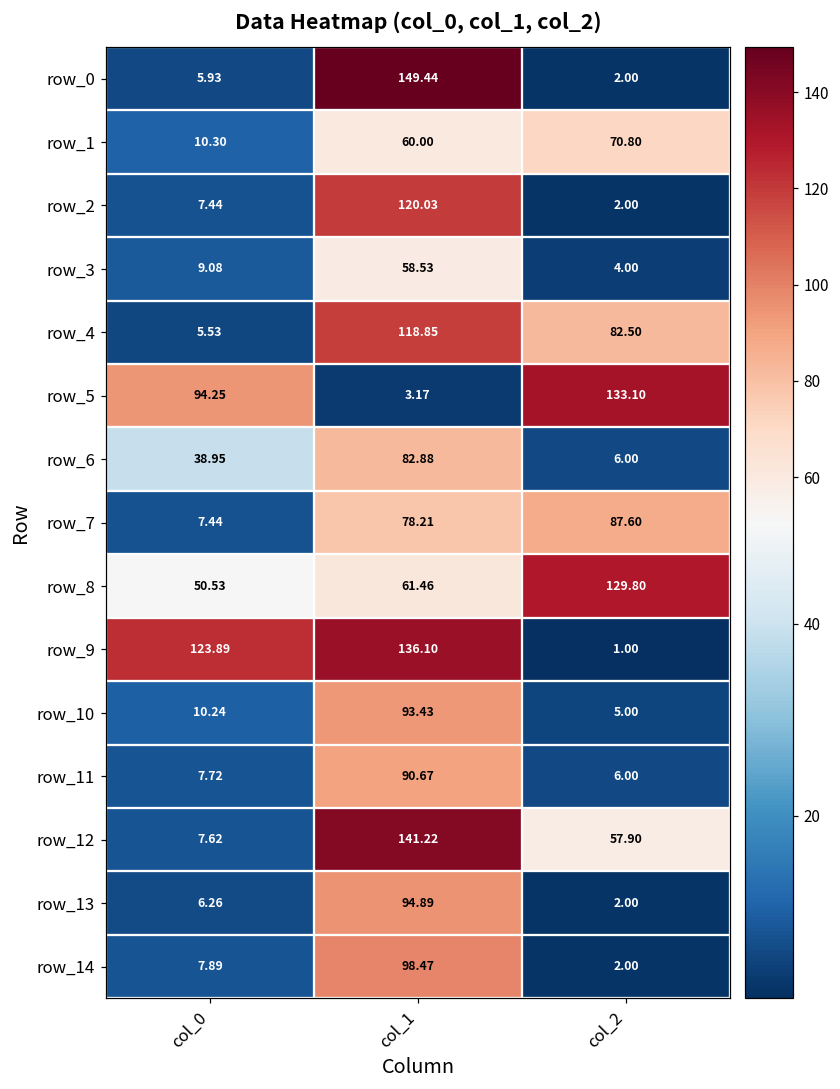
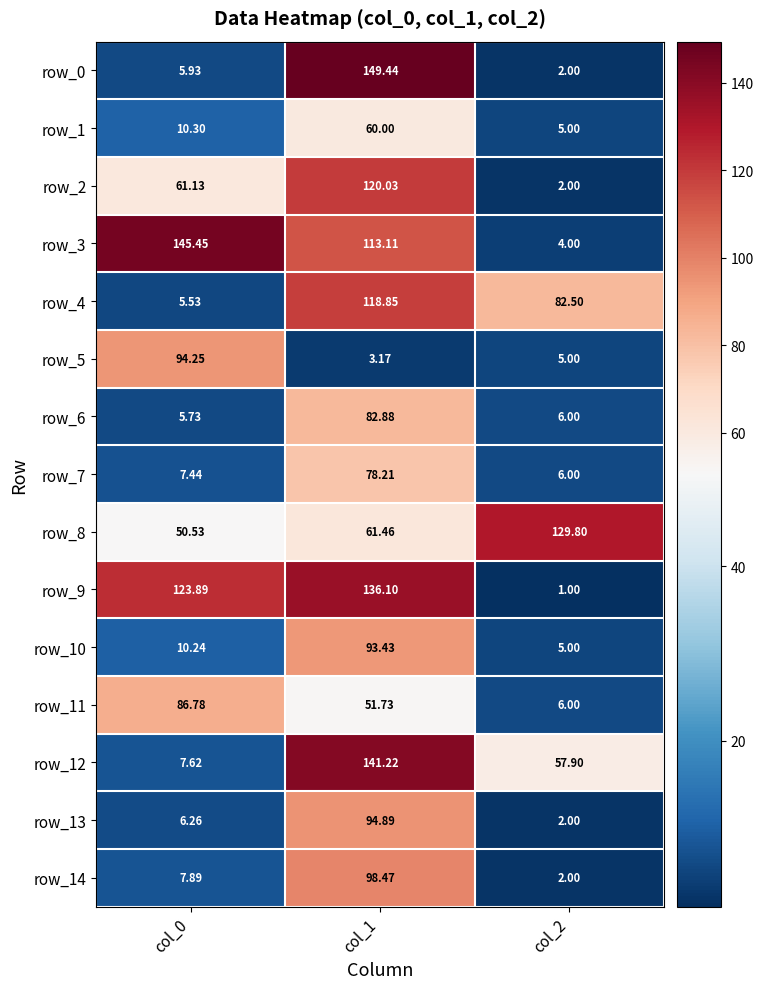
  {
    "row_0": {
      "col_0": 5.93,
      "col_1": 149.44,
      "col_2": 2.00
    },
    "row_1": {
      "col_0": 10.30,
      "col_1": 60.00,
-     "col_2": 70.80
+     "col_2": 5.00
    },
    "row_2": {
-     "col_0": 7.44,
+     "col_0": 61.13,
      "col_1": 120.03,
      "col_2": 2.00
    },
    "row_3": {
-     "col_0": 9.08,
-     "col_1": 58.53,
+     "col_0": 145.45,
+     "col_1": 113.11,
      "col_2": 4.00
    },
    "row_4": {
      "col_0": 5.53,
      "col_1": 118.85,
      "col_2": 82.50
    },
    "row_5": {
      "col_0": 94.25,
      "col_1": 3.17,
-     "col_2": 133.10
+     "col_2": 5.00
    },
    "row_6": {
-     "col_0": 38.95,
+     "col_0": 5.73,
      "col_1": 82.88,
      "col_2": 6.00
    },
    "row_7": {
      "col_0": 7.44,
      "col_1": 78.21,
-     "col_2": 87.60
+     "col_2": 6.00
    },
    "row_8": {
      "col_0": 50.53,
      "col_1": 61.46,
      "col_2": 129.80
    },
    "row_9": {
      "col_0": 123.89,
      "col_1": 136.10,
      "col_2": 1.00
    },
    "row_10": {
      "col_0": 10.24,
      "col_1": 93.43,
      "col_2": 5.00
    },
    "row_11": {
-     "col_0": 7.72,
-     "col_1": 90.67,
+     "col_0": 86.78,
+     "col_1": 51.73,
      "col_2": 6.00
    },
    "row_12": {
      "col_0": 7.62,
      "col_1": 141.22,
      "col_2": 57.90
    },
    "row_13": {
      "col_0": 6.26,
      "col_1": 94.89,
      "col_2": 2.00
    },
    "row_14": {
      "col_0": 7.89,
      "col_1": 98.47,
      "col_2": 2.00
    }
  }
